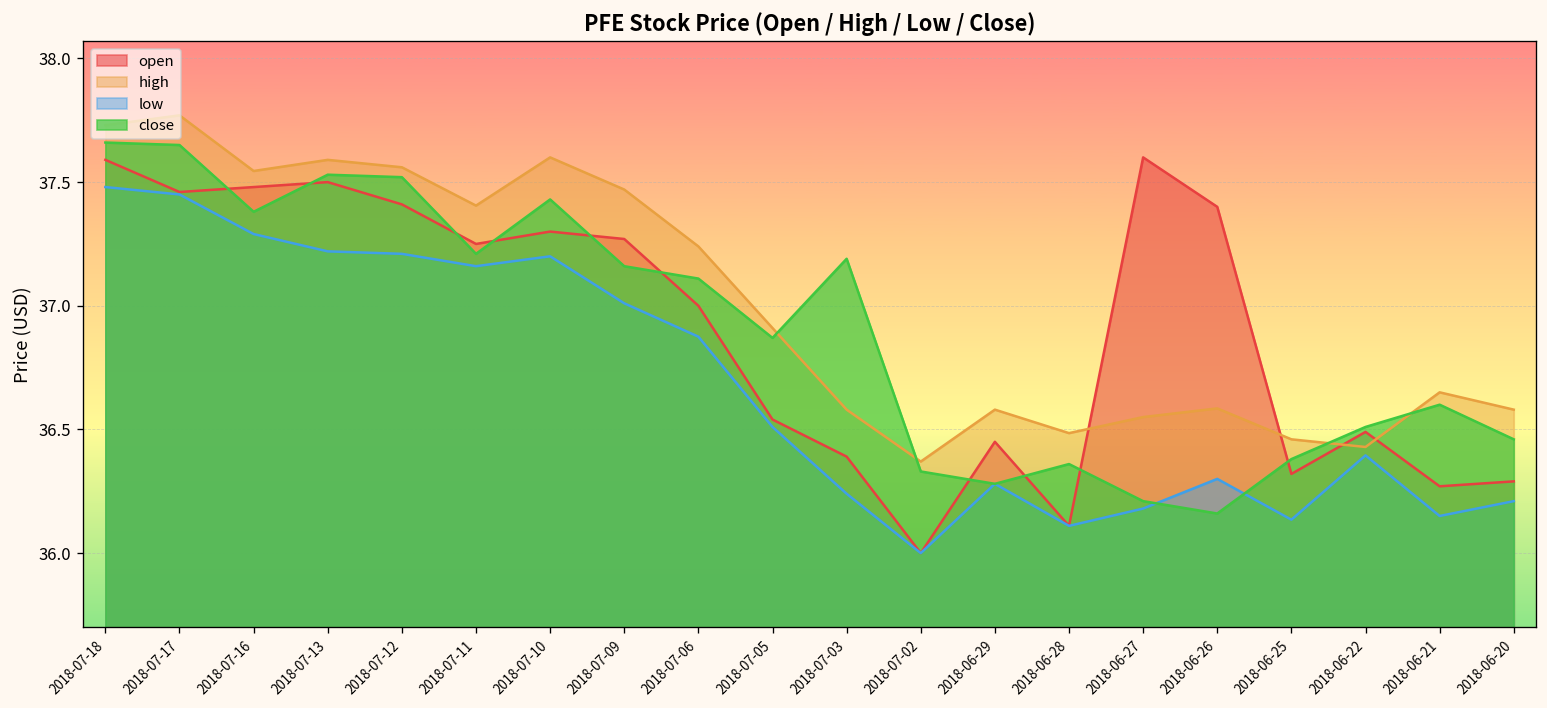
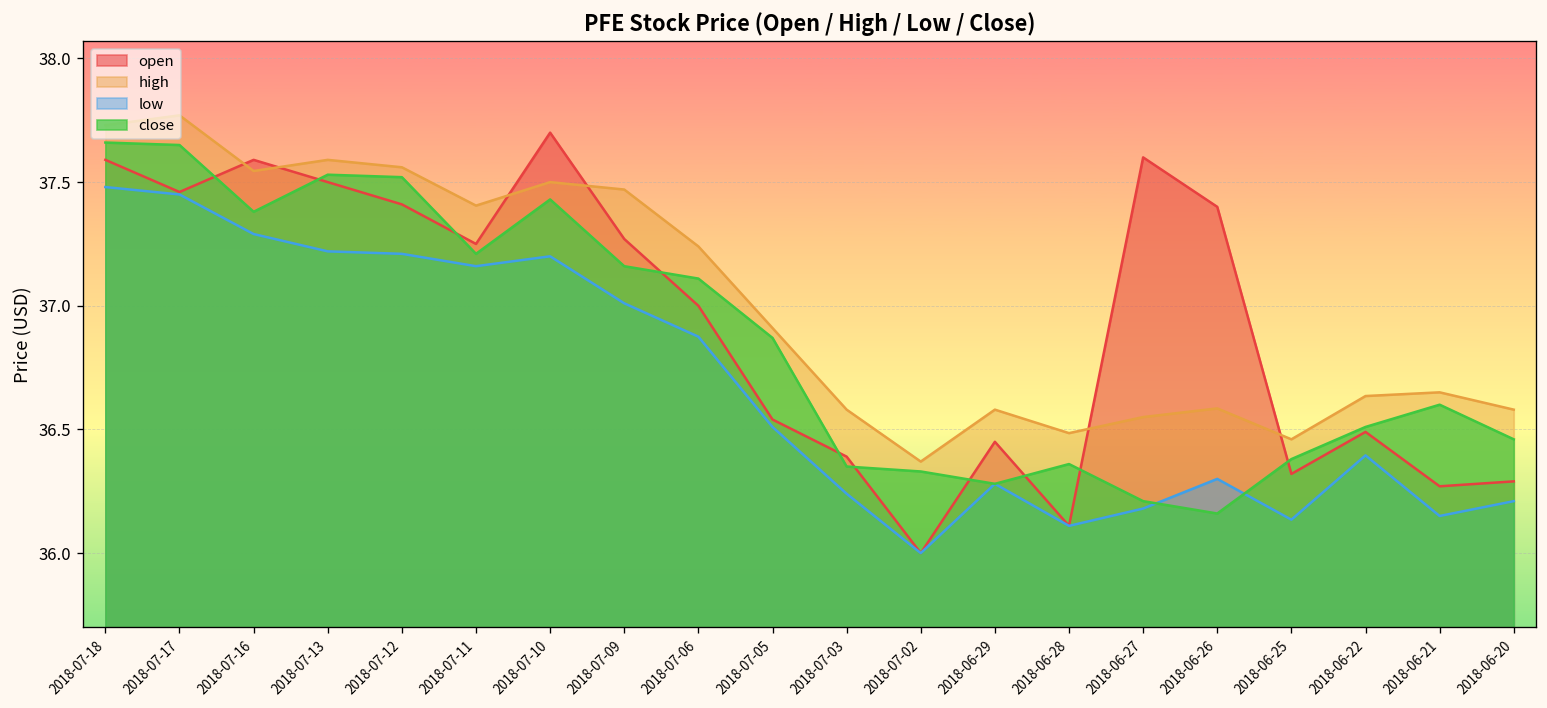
  {
    "open": {
      "2018-07-18": 37.59,
-     "2018-07-16": 37.48,
+     "2018-07-16": 37.59,
      "2018-07-13": 37.50,
      "2018-07-12": 37.41,
      "2018-07-11": 37.25,
-     "2018-07-10": 37.3,
+     "2018-07-10": 37.7,
      "2018-07-09": 37.27,
      "2018-07-06": 37.00,
      "2018-07-05": 36.54,
      "2018-07-03": 36.39,
      "2018-06-29": 36.45,
      "2018-06-27": 37.60,
      "2018-06-26": 37.40,
      "2018-06-25": 36.32,
      "2018-06-22": 36.49,
      "2018-06-21": 36.27,
      "2018-06-20": 36.29
    },
    "high": {
      "2018-07-16": 37.55,
      "2018-07-13": 37.59,
      "2018-07-12": 37.56,
      "2018-07-11": 37.41,
-     "2018-07-10": 37.6,
+     "2018-07-10": 37.5,
      "2018-07-09": 37.47,
      "2018-07-06": 37.24,
      "2018-07-05": 36.91,
      "2018-07-03": 36.58,
      "2018-07-02": 36.37,
      "2018-06-29": 36.58,
      "2018-06-28": 36.49,
      "2018-06-27": 36.55,
      "2018-06-26": 36.59,
      "2018-06-25": 36.46,
-     "2018-06-22": 36.43,
+     "2018-06-22": 36.64,
      "2018-06-21": 36.65,
      "2018-06-20": 36.58
    },
    "low": {
      "2018-07-18": 37.48,
      "2018-07-16": 37.29,
      "2018-07-13": 37.22,
      "2018-07-12": 37.21,
      "2018-07-11": 37.16,
      "2018-07-10": 37.20,
      "2018-07-09": 37.01,
      "2018-07-06": 36.88,
      "2018-07-05": 36.51,
      "2018-07-03": 36.24,
      "2018-06-27": 36.18,
      "2018-06-26": 36.30,
      "2018-06-25": 36.14,
      "2018-06-22": 36.40,
      "2018-06-21": 36.15,
      "2018-06-20": 36.21
    },
    "close": {
      "2018-07-16": 37.38,
      "2018-07-13": 37.53,
      "2018-07-12": 37.52,
      "2018-07-11": 37.21,
      "2018-07-10": 37.43,
      "2018-07-09": 37.16,
      "2018-07-06": 37.11,
      "2018-07-05": 36.87,
-     "2018-07-03": 37.19,
+     "2018-07-03": 36.35,
      "2018-07-02": 36.33,
      "2018-06-28": 36.36,
      "2018-06-27": 36.21,
      "2018-06-26": 36.16,
      "2018-06-25": 36.38,
      "2018-06-22": 36.51,
      "2018-06-21": 36.60,
      "2018-06-20": 36.46
    }
  }
